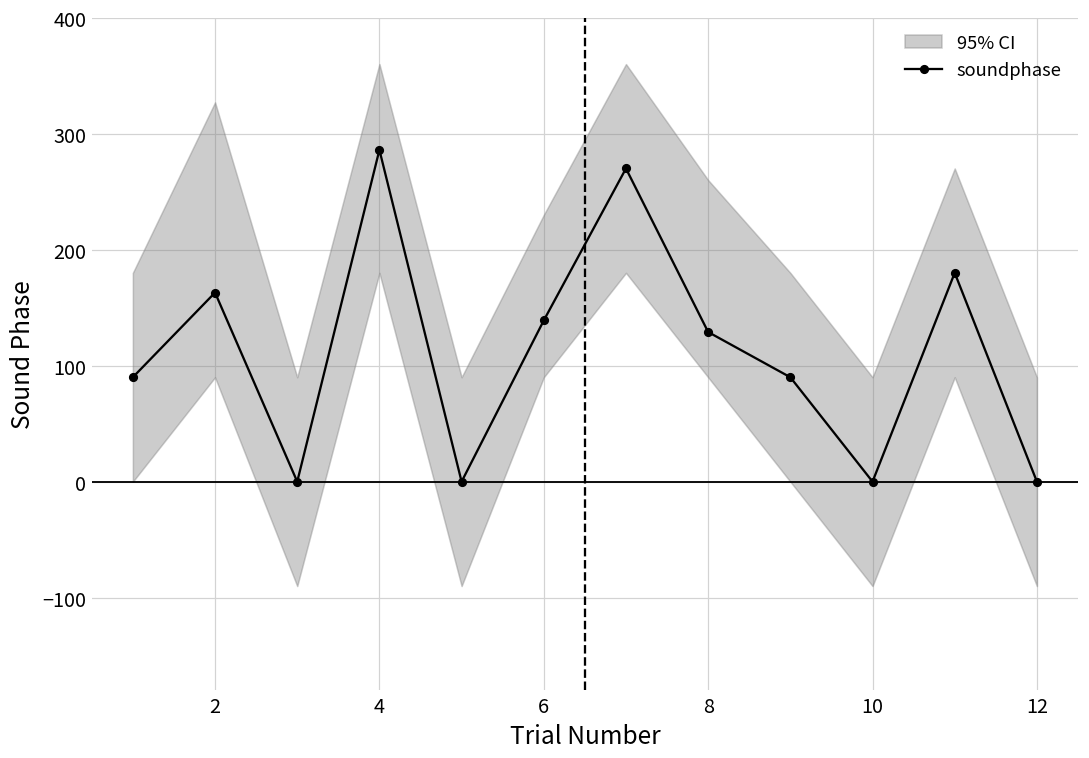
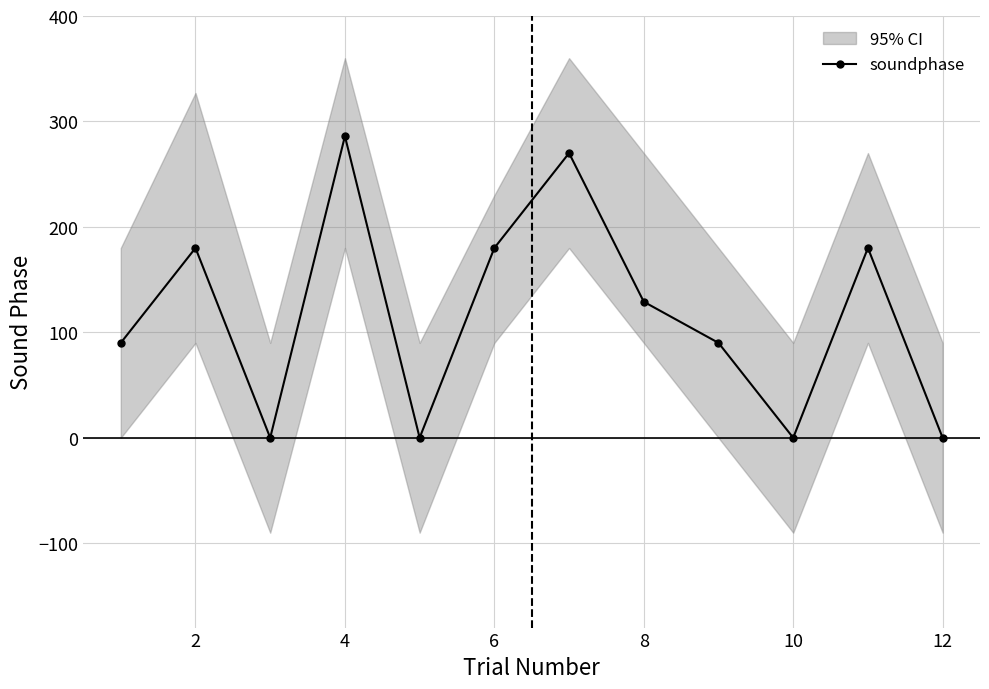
  {
    "soundphase": {
-     "2": 163,
+     "2": 180,
      "4": 286,
-     "6": 139,
+     "6": 180,
      "8": 129,
      "10": 0,
      "12": 0
    },
    "95% CI": {
-     "8": 260
+     "8": 270
    }
  }
